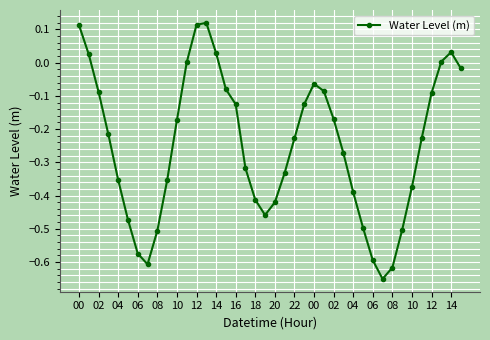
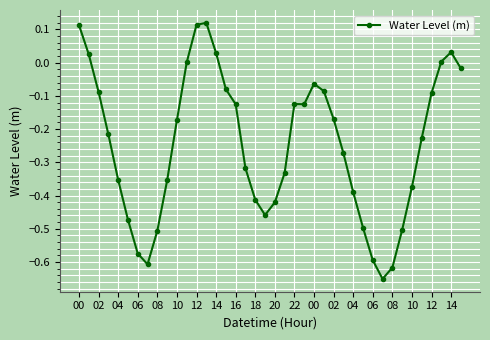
  {
    "16": -0.13,
    "18": -0.41,
    "20": -0.42,
-   "22": -0.23
+   "22": -0.12
  }
